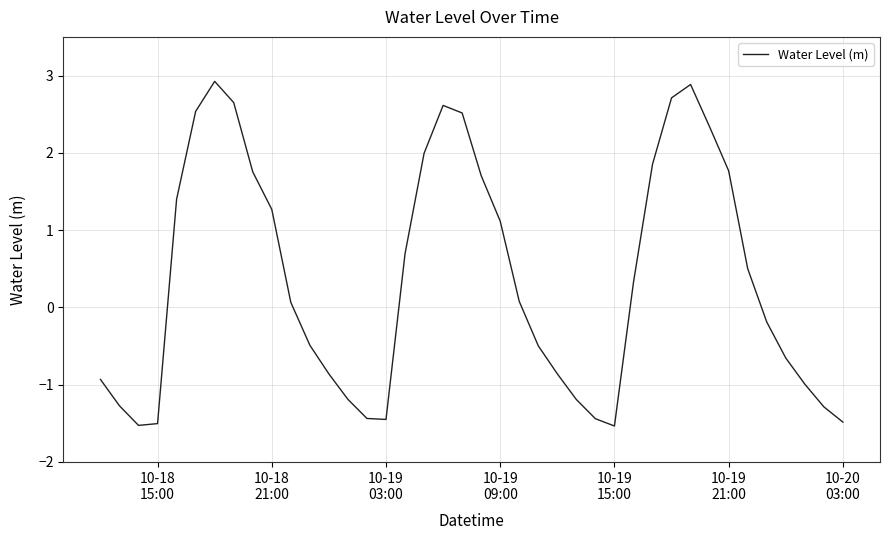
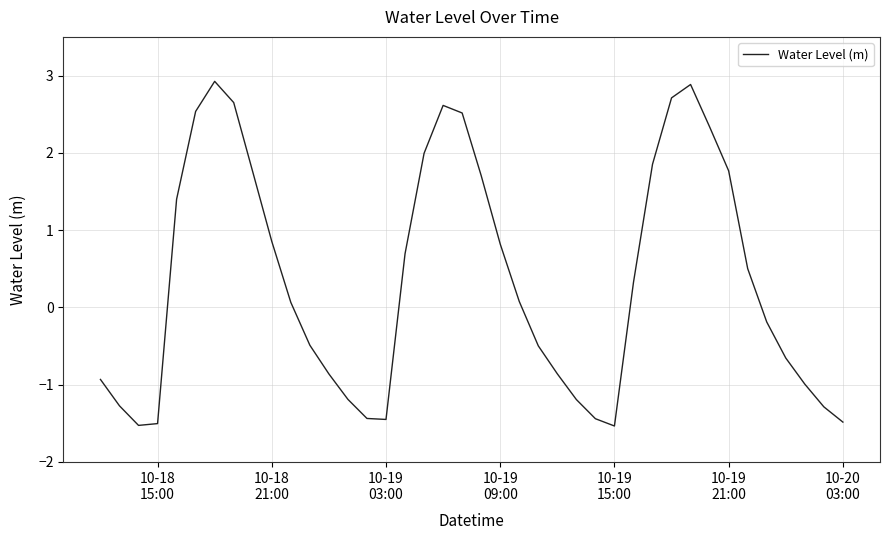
  {
    "10-18 15:00": -1.5,
-   "10-18 21:00": 1.3,
+   "10-18 21:00": 0.9,
    "10-19 03:00": -1.4,
-   "10-19 09:00": 1.1,
+   "10-19 09:00": 0.8,
    "10-19 15:00": -1.5,
    "10-19 21:00": 1.8,
    "10-20 03:00": -1.5
  }
